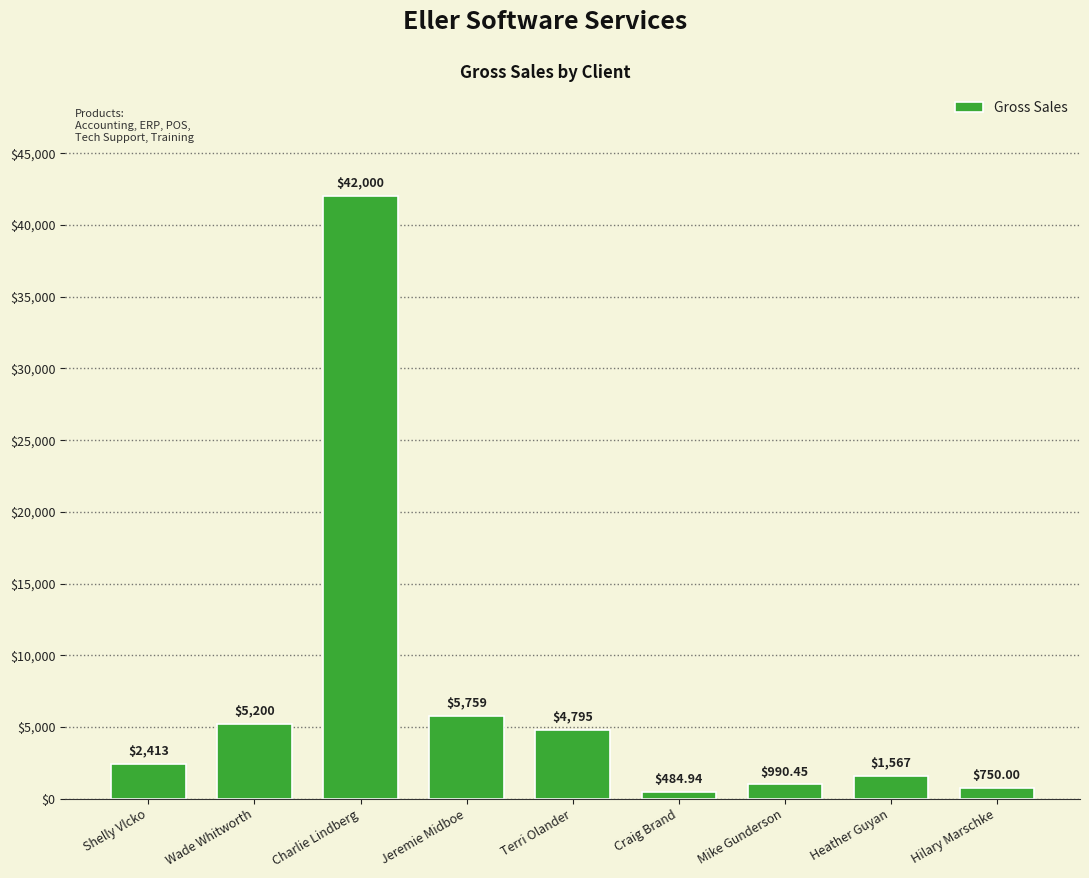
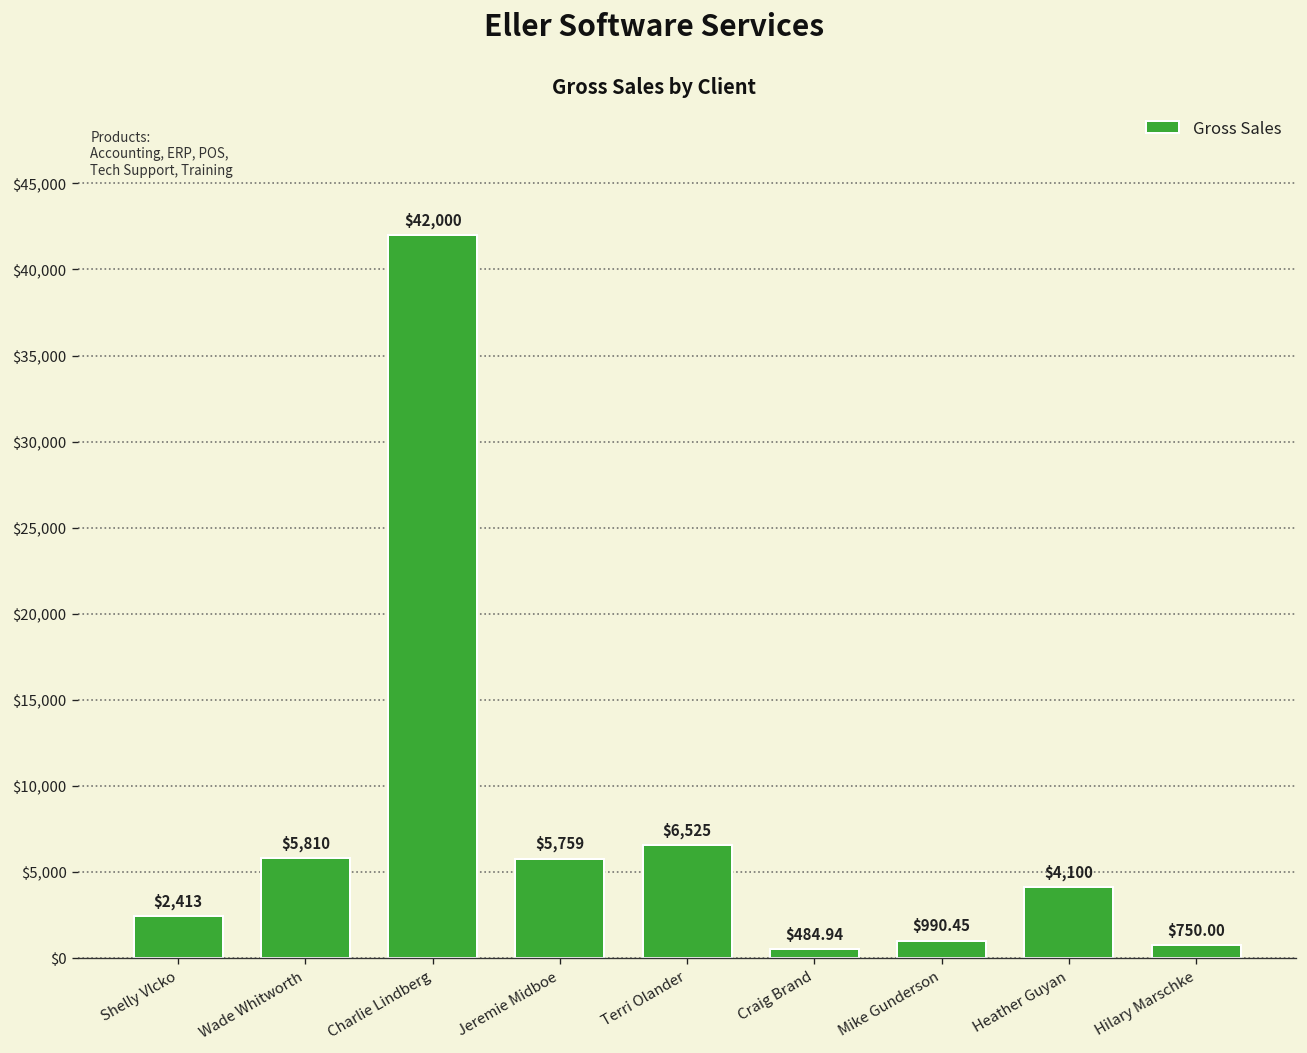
  {
    "Shelly Vlcko": "$2,413",
-   "Wade Whitworth": "$5,200",
+   "Wade Whitworth": "$5,810",
    "Charlie Lindberg": "$42,000",
    "Jeremie Midboe": "$5,759",
-   "Terri Olander": "$4,795",
+   "Terri Olander": "$6,525",
    "Craig Brand": "$484.94",
    "Mike Gunderson": "$990.45",
-   "Heather Guyan": "$1,567",
+   "Heather Guyan": "$4,100",
    "Hilary Marschke": "$750.00"
  }
